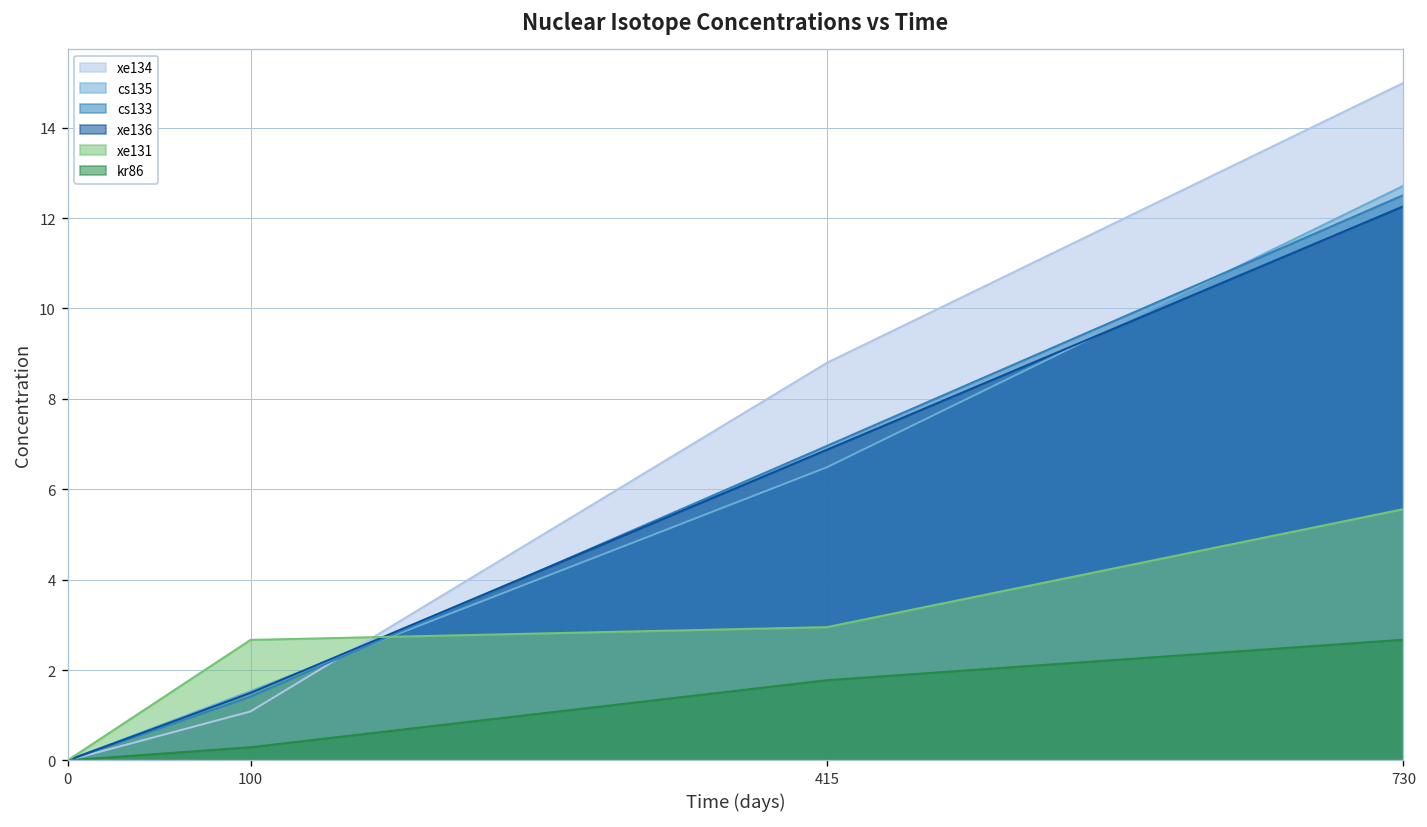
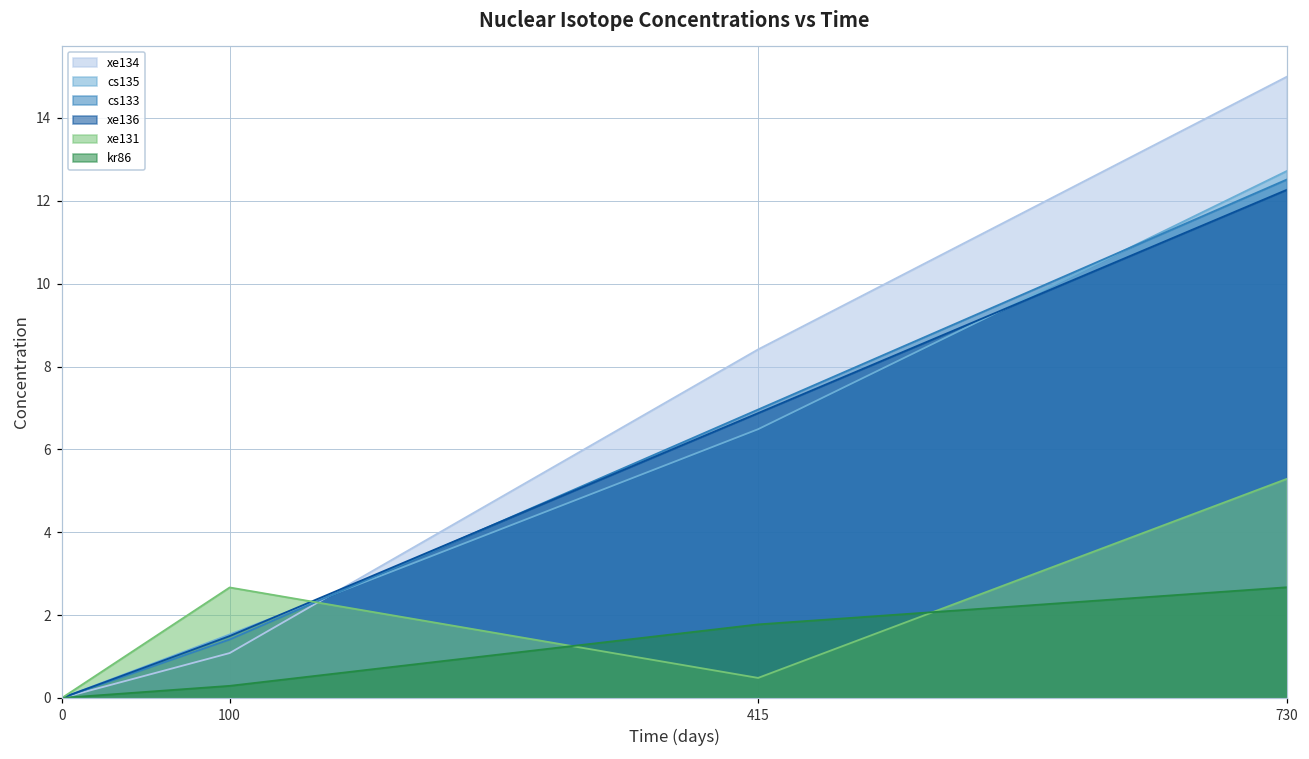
  {
    "xe134": {
      "100": 1.1,
-     "415": 8.8,
+     "415": 8.4,
      "730": 15.0
    },
    "cs135": {
      "415": 6.5,
      "730": 12.7
    },
    "xe131": {
      "100": 2.7,
-     "415": 2.9,
-     "730": 5.6
+     "415": 0.5,
+     "730": 5.3
    },
    "kr86": {
      "100": 0.3,
      "415": 1.8,
      "730": 2.7
    }
  }
